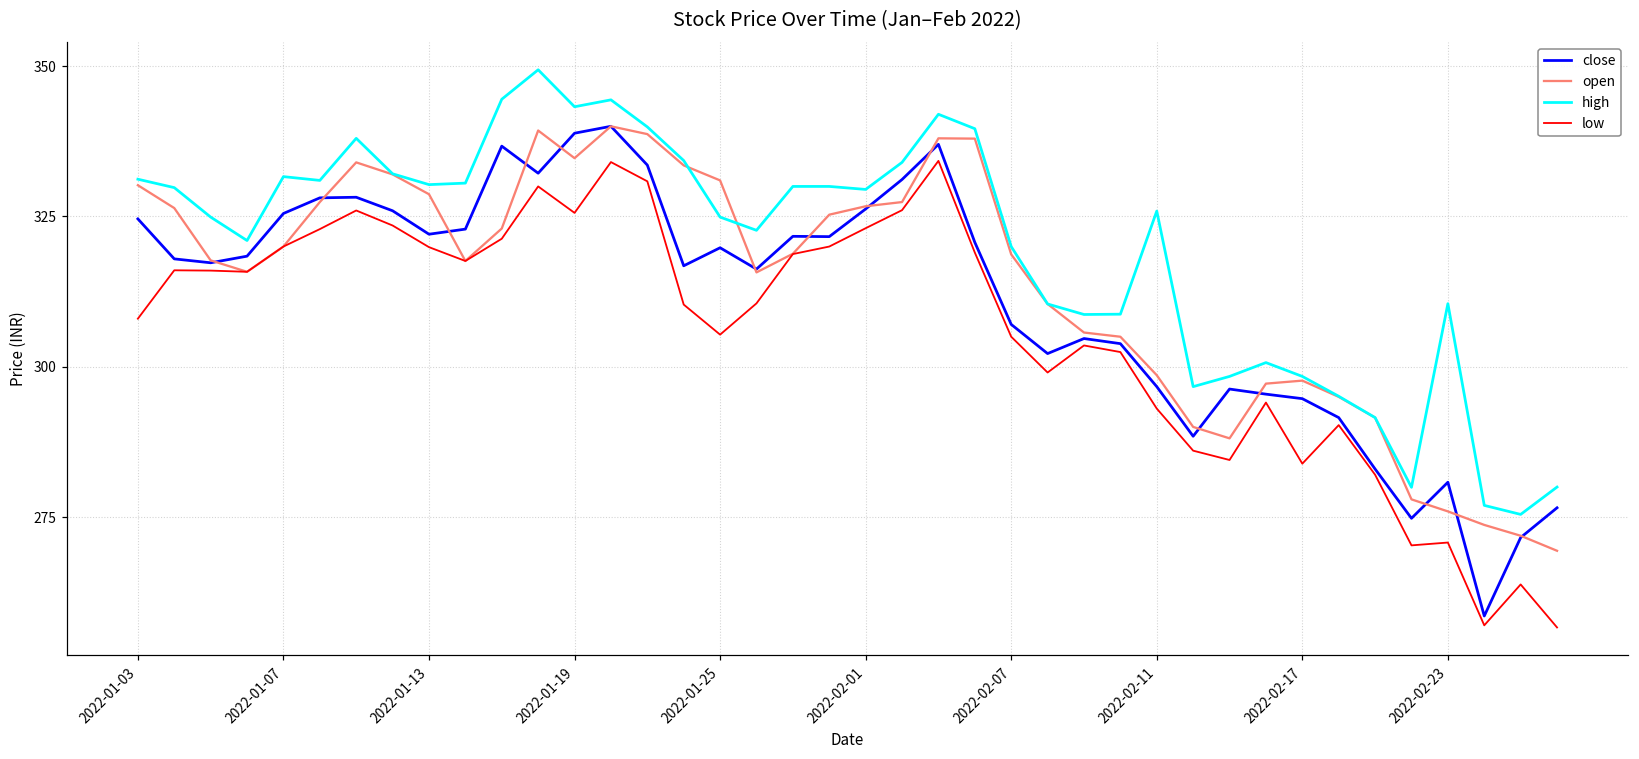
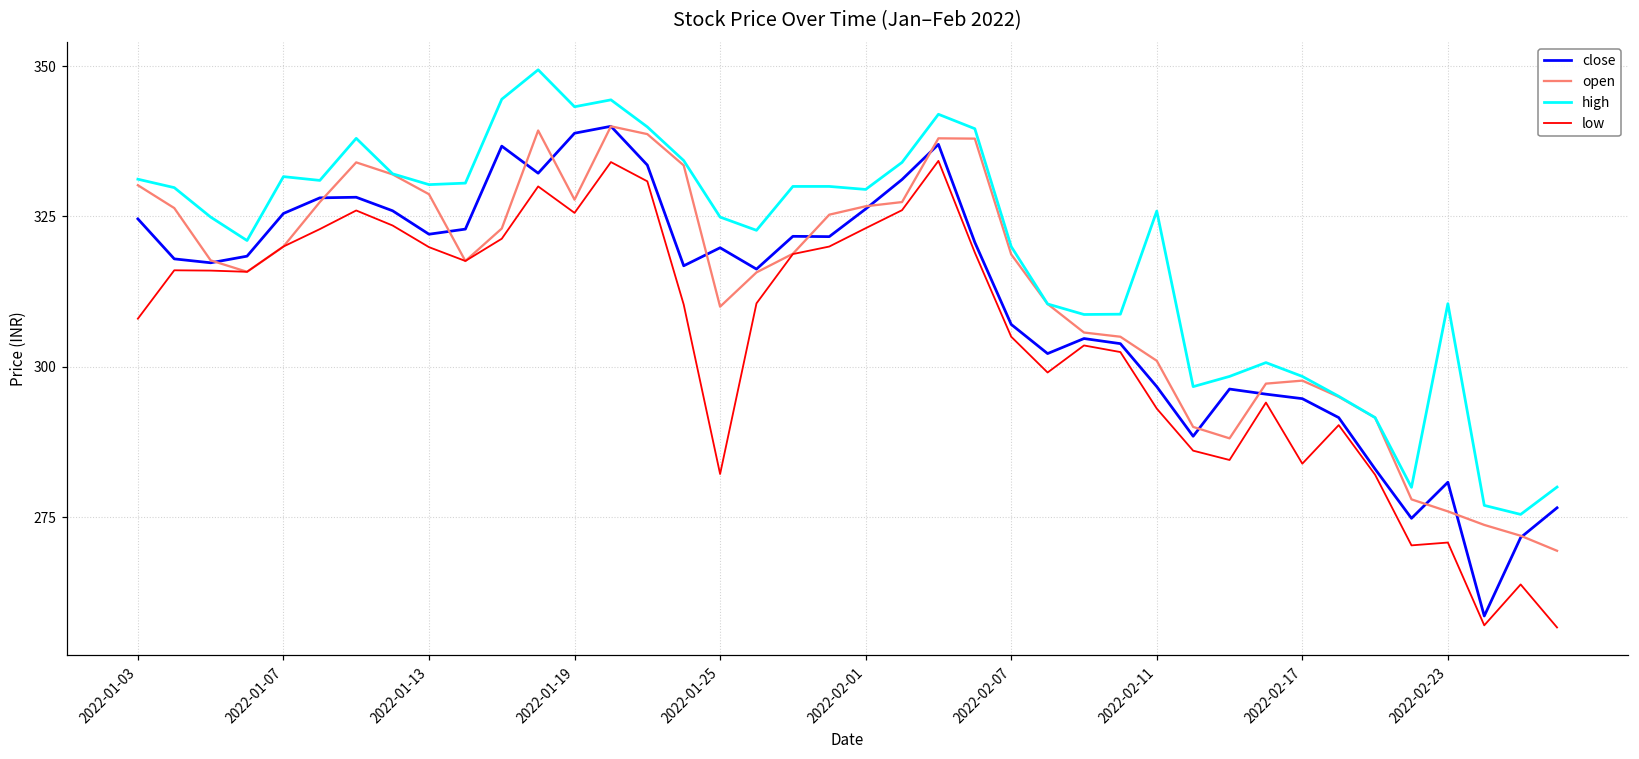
  {
    "close": {
      "2022-01-03": 325,
      "2022-01-07": 326,
      "2022-01-13": 322,
      "2022-01-19": 339,
      "2022-01-25": 320,
      "2022-02-07": 307,
      "2022-02-11": 297,
      "2022-02-17": 295,
      "2022-02-23": 281
    },
    "open": {
      "2022-01-03": 330,
      "2022-01-13": 329,
-     "2022-01-19": 335,
-     "2022-01-25": 331,
+     "2022-01-19": 328,
+     "2022-01-25": 310,
      "2022-02-07": 319,
-     "2022-02-11": 299,
+     "2022-02-11": 301,
      "2022-02-17": 298,
      "2022-02-23": 276
    },
    "high": {
      "2022-01-03": 331,
      "2022-01-07": 332,
      "2022-01-13": 330,
      "2022-01-19": 343,
      "2022-01-25": 325,
      "2022-02-01": 330,
      "2022-02-07": 320,
      "2022-02-11": 326,
      "2022-02-17": 298,
      "2022-02-23": 311
    },
    "low": {
      "2022-01-03": 308,
      "2022-01-13": 320,
      "2022-01-19": 326,
-     "2022-01-25": 305,
+     "2022-01-25": 282,
      "2022-02-01": 323,
      "2022-02-07": 305,
      "2022-02-11": 293,
      "2022-02-17": 284,
      "2022-02-23": 271
    }
  }
